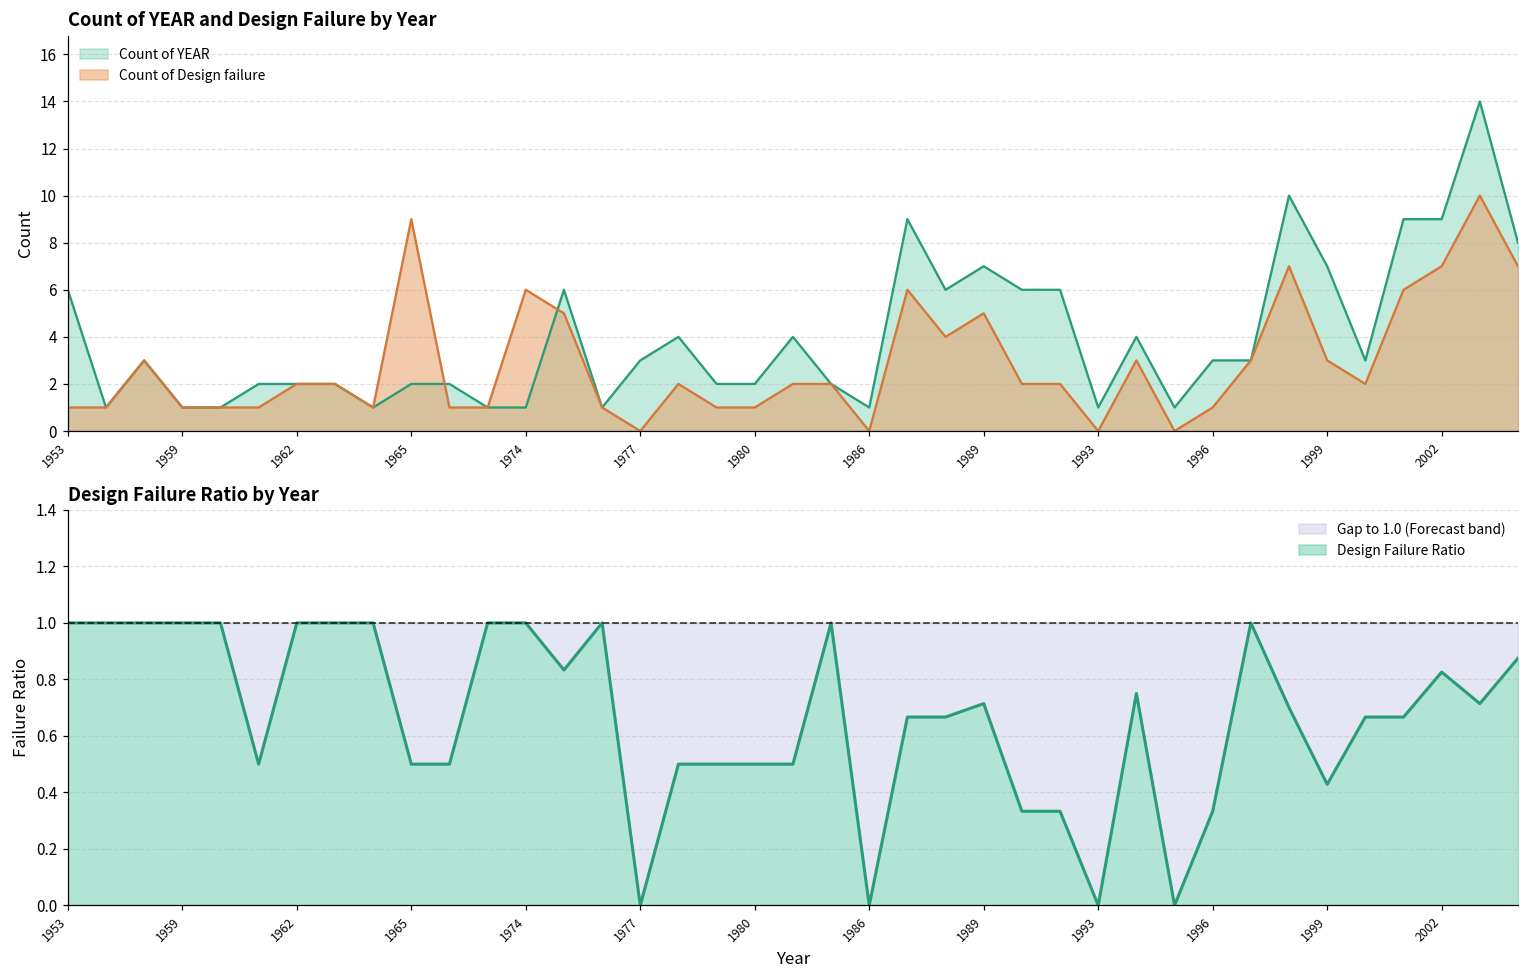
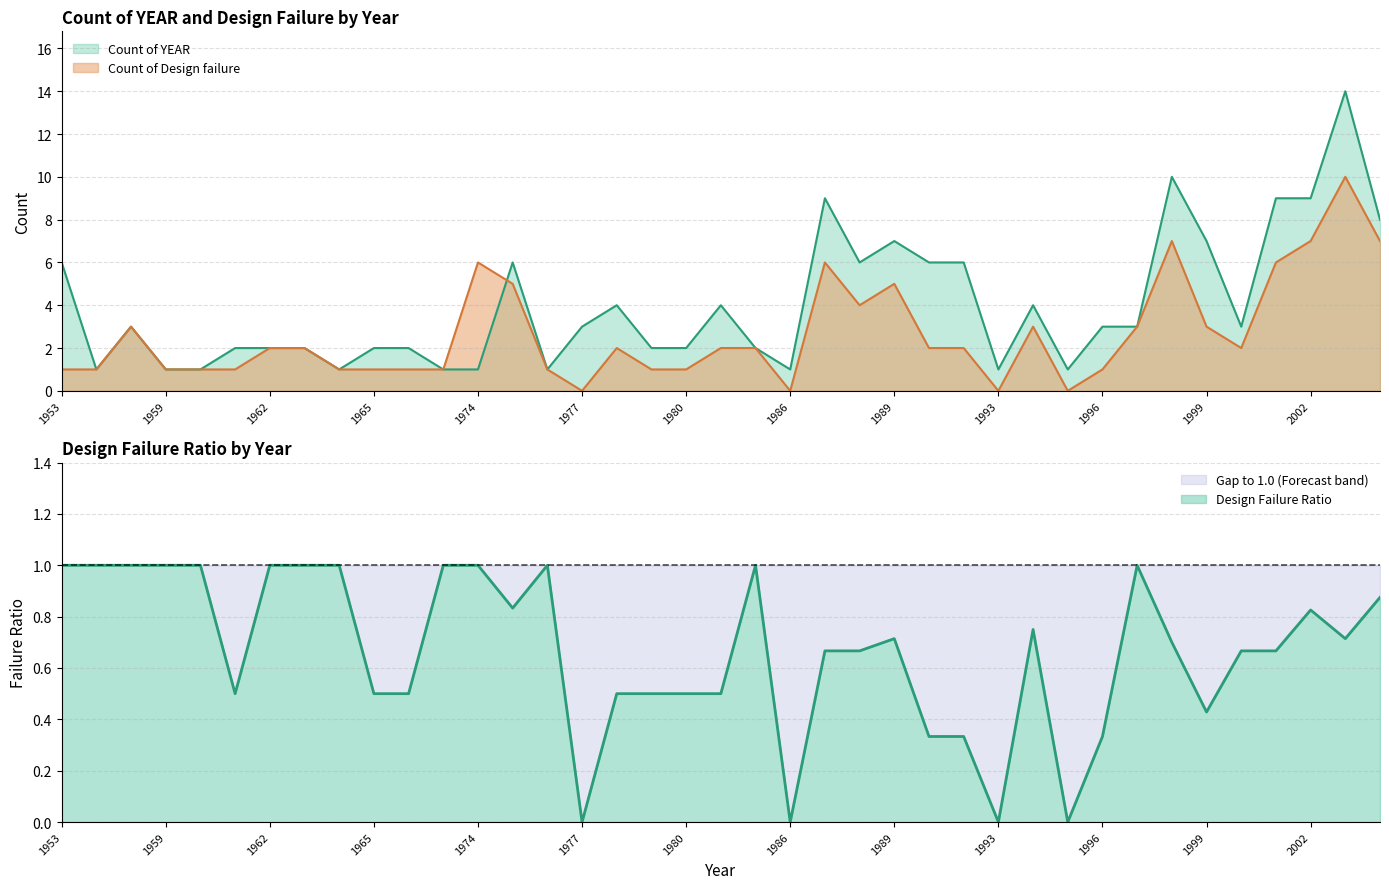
  {
    "Count of YEAR and Design Failure by Year": {
      "Count of YEAR": {
        "1953": 6,
        "1965": 2,
        "1974": 1,
        "1977": 3,
        "1980": 2,
        "1986": 1,
        "1989": 7,
        "1993": 1,
        "1996": 3,
        "1999": 7,
        "2002": 9
      },
      "Count of Design failure": {
        "1953": 1,
-       "1965": 9,
+       "1965": 1,
        "1974": 6,
        "1977": 0,
        "1980": 1,
        "1986": 0,
        "1989": 5,
        "1993": 0,
        "1996": 1,
        "1999": 3,
        "2002": 7
      }
    },
    "Design Failure Ratio by Year": {
      "Design Failure Ratio": {
        "1965": 0.50,
        "1977": 0.00,
        "1980": 0.50,
        "1986": 0.00,
        "1989": 0.71,
        "1993": 0.00,
        "1996": 0.33,
        "1999": 0.43,
        "2002": 0.83
      }
    }
  }
